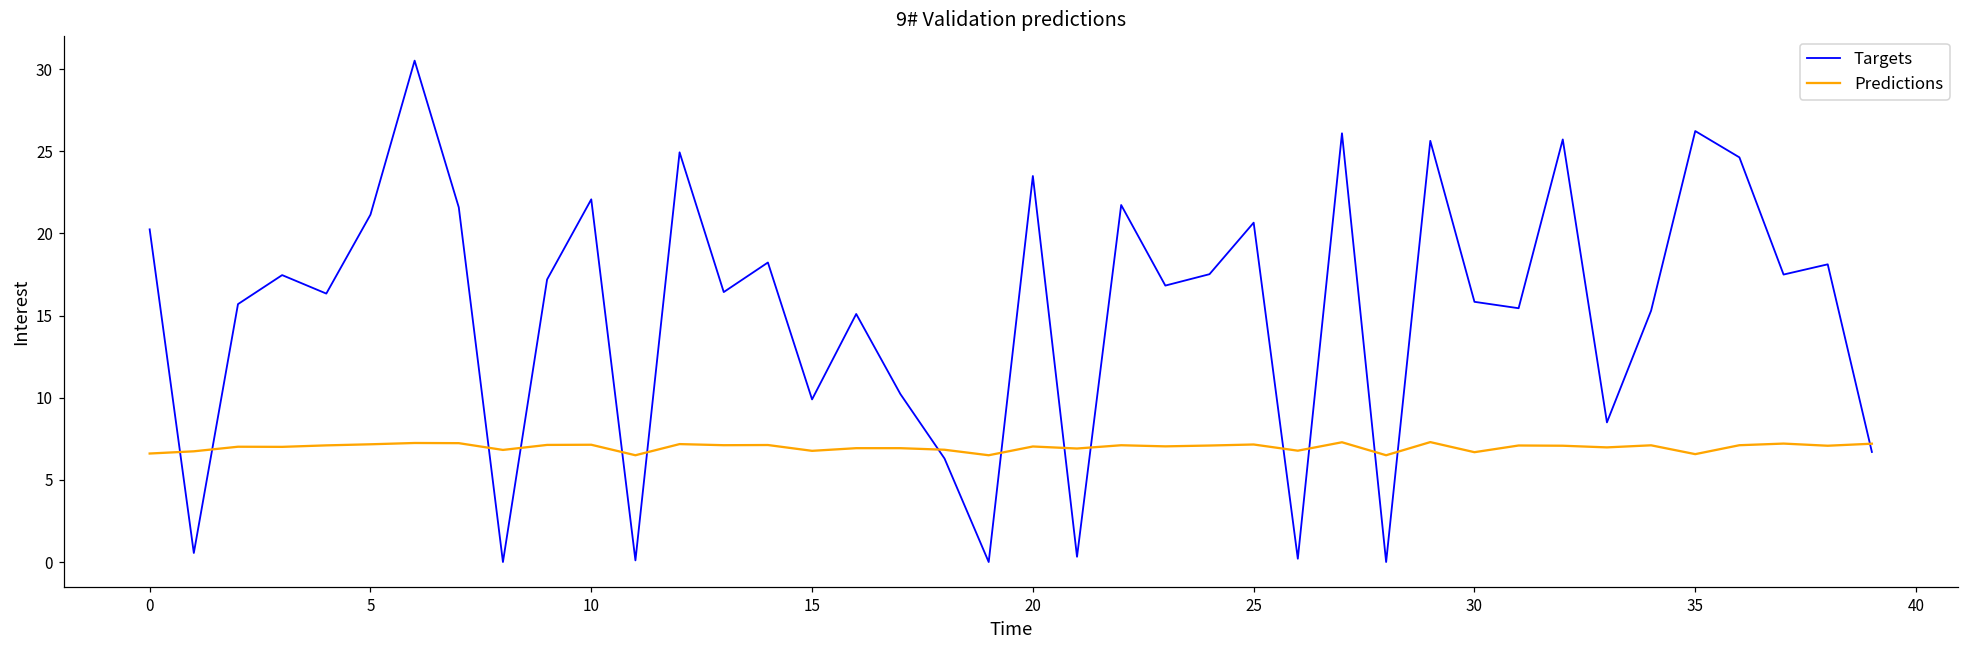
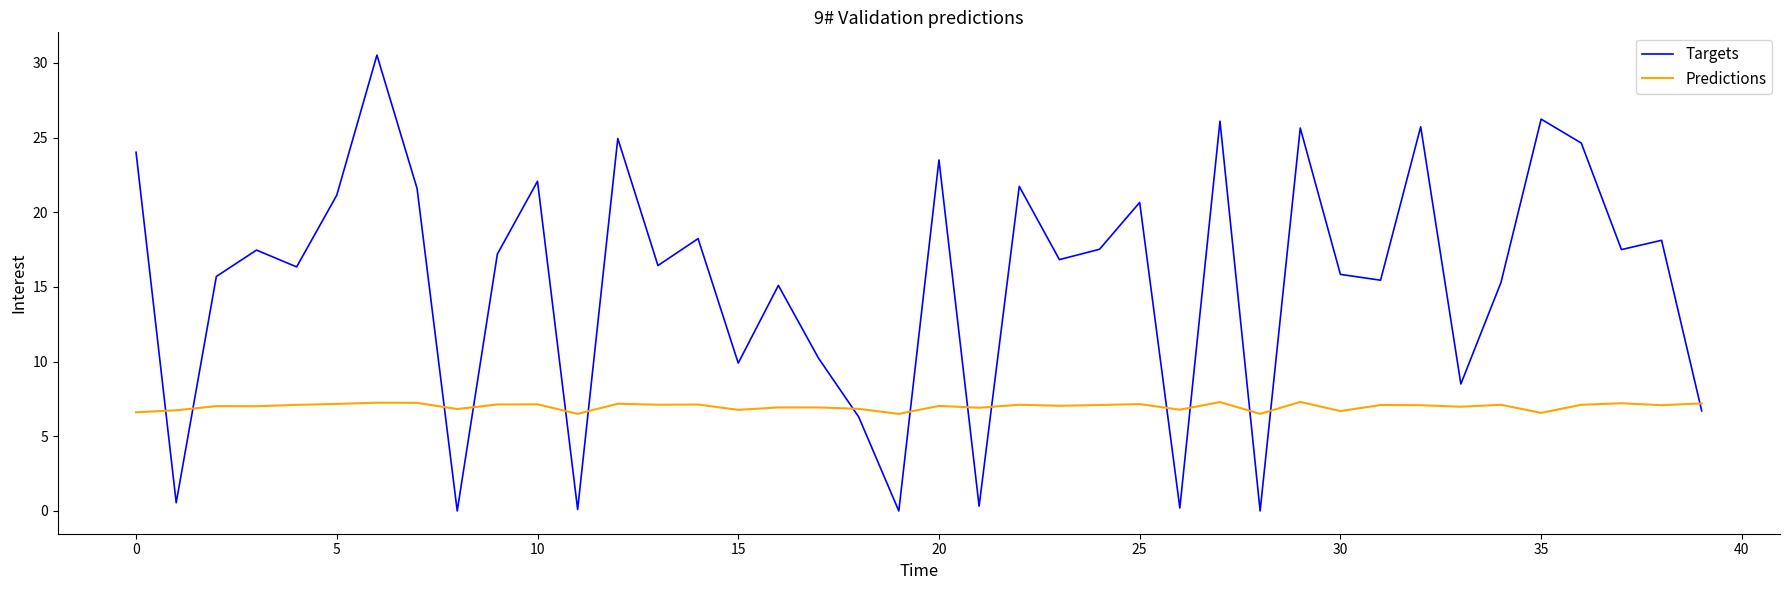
  {
    "Targets": {
-     "0": 20.3,
+     "0": 24.0,
      "5": 21.1,
      "10": 22.1,
      "15": 9.9,
      "20": 23.5,
      "25": 20.7,
      "30": 15.8,
      "35": 26.2
    },
    "Predictions": {
      "0": 6.6,
      "5": 7.2,
      "10": 7.1,
      "15": 6.8,
      "20": 7.0,
      "25": 7.2,
      "30": 6.7,
      "35": 6.6
    }
  }
